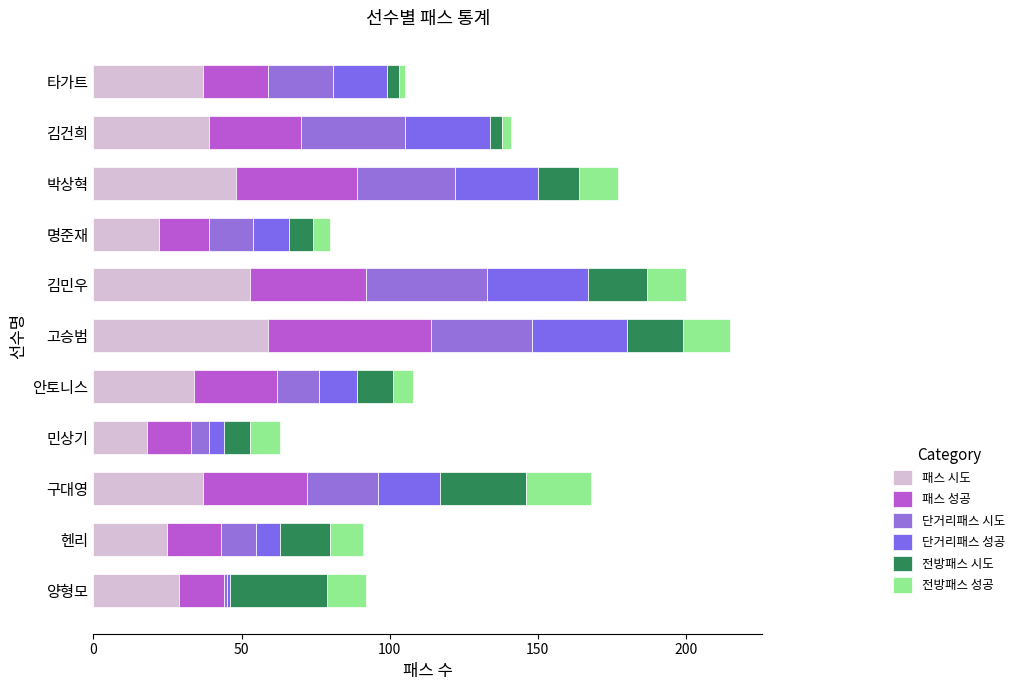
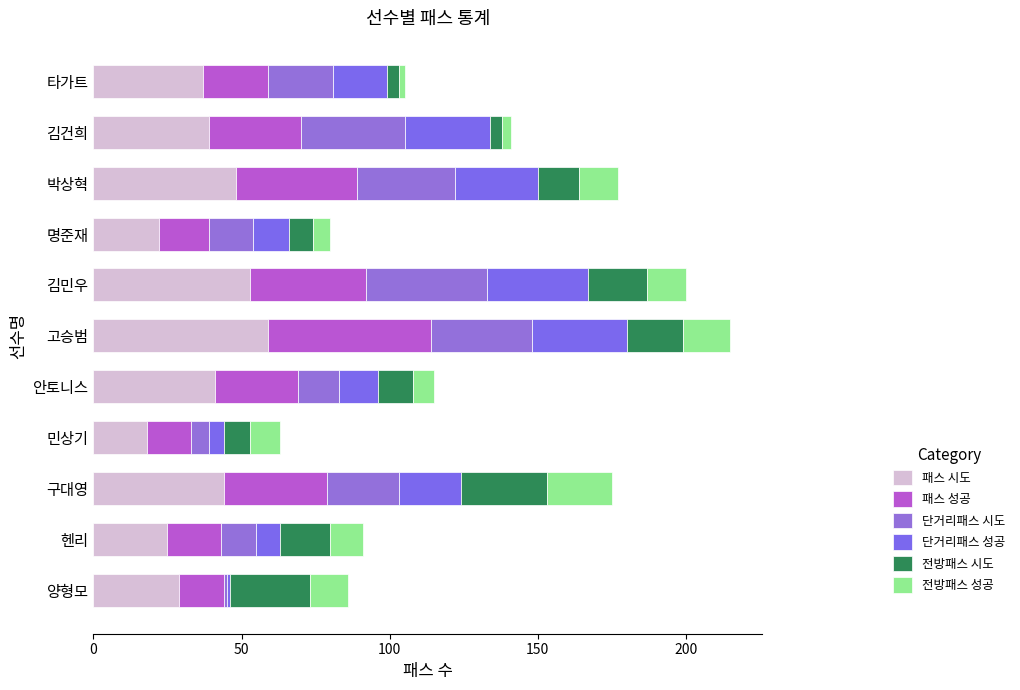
  {
    "패스 시도": {
      "타가트": 37,
      "김건희": 39,
      "박상혁": 48,
      "명준재": 22,
      "김민우": 53,
      "고승범": 59,
-     "안토니스": 34,
+     "안토니스": 41,
      "민상기": 18,
-     "구대영": 37,
+     "구대영": 44,
      "헨리": 25,
      "양형모": 29
    },
    "전방패스 시도": {
      "타가트": 4,
      "김건희": 4,
      "박상혁": 14,
      "명준재": 8,
      "김민우": 20,
      "고승범": 19,
      "안토니스": 12,
      "민상기": 9,
      "구대영": 29,
      "헨리": 17,
-     "양형모": 33
+     "양형모": 27
    },
    "전방패스 성공": {
      "타가트": 2,
      "김건희": 3,
      "박상혁": 13,
      "명준재": 6,
      "김민우": 13,
      "고승범": 16,
      "안토니스": 7,
      "민상기": 10,
      "구대영": 22,
      "헨리": 11,
      "양형모": 13
    }
  }
